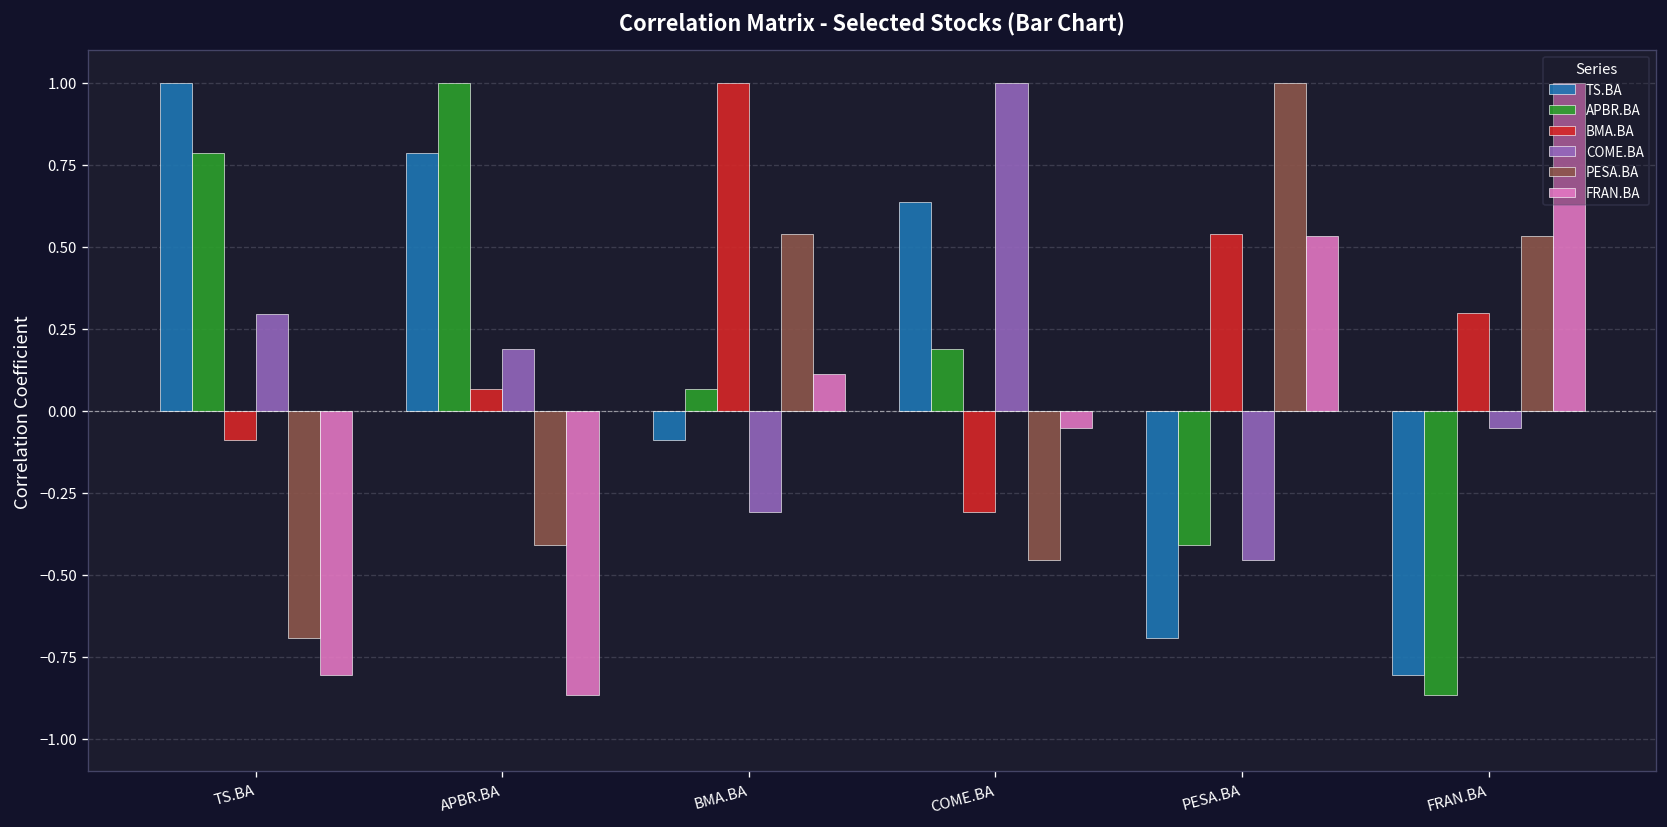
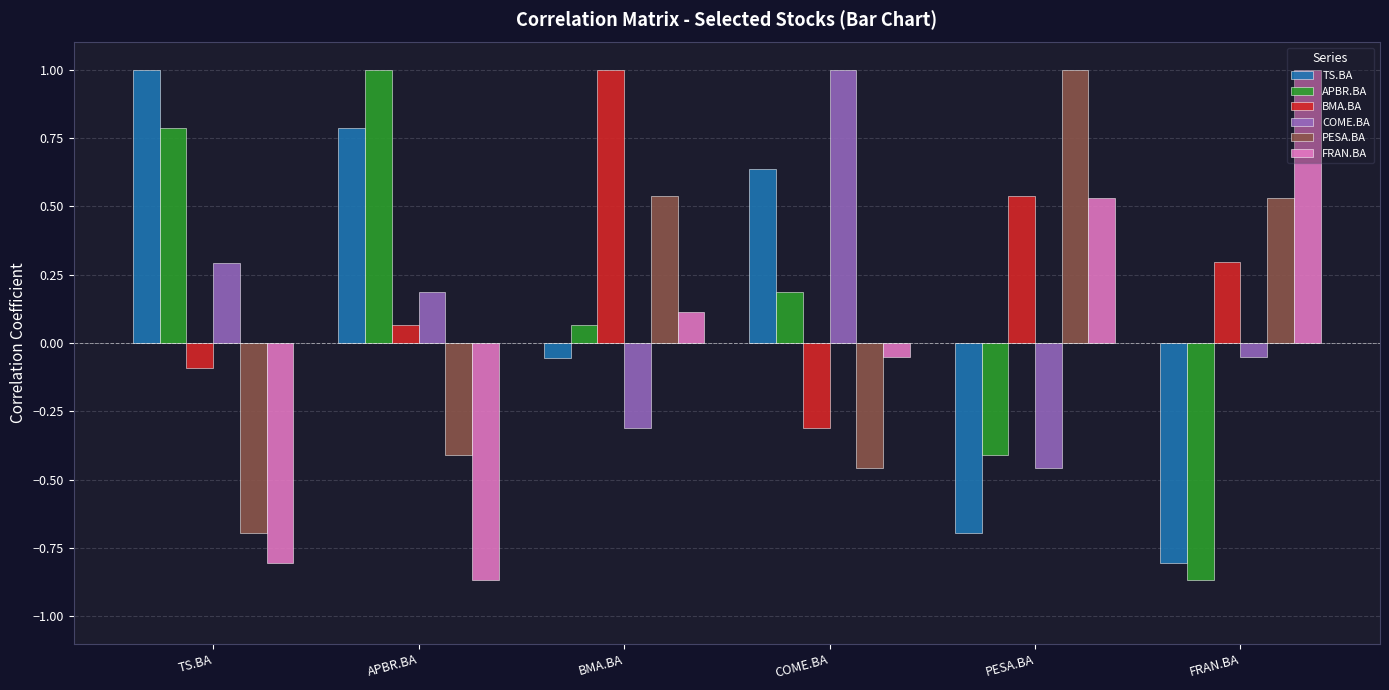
  {
    "TS.BA": {
      "TS.BA": 1.00,
      "APBR.BA": 0.79,
-     "BMA.BA": -0.09,
+     "BMA.BA": -0.05,
      "COME.BA": 0.64,
      "PESA.BA": -0.69,
      "FRAN.BA": -0.81
    },
    "APBR.BA": {
      "TS.BA": 0.79,
      "APBR.BA": 1.00,
      "BMA.BA": 0.07,
      "COME.BA": 0.19,
      "PESA.BA": -0.41,
      "FRAN.BA": -0.87
    },
    "BMA.BA": {
      "TS.BA": -0.09,
      "APBR.BA": 0.07,
      "BMA.BA": 1.00,
      "COME.BA": -0.31,
      "PESA.BA": 0.54,
      "FRAN.BA": 0.30
    },
    "COME.BA": {
      "TS.BA": 0.29,
      "APBR.BA": 0.19,
      "BMA.BA": -0.31,
      "COME.BA": 1.00,
      "PESA.BA": -0.46,
      "FRAN.BA": -0.05
    },
    "PESA.BA": {
      "TS.BA": -0.69,
      "APBR.BA": -0.41,
      "BMA.BA": 0.54,
      "COME.BA": -0.46,
      "PESA.BA": 1.00,
      "FRAN.BA": 0.53
    },
    "FRAN.BA": {
      "TS.BA": -0.81,
      "APBR.BA": -0.87,
      "BMA.BA": 0.11,
      "COME.BA": -0.05,
      "PESA.BA": 0.53
    }
  }
